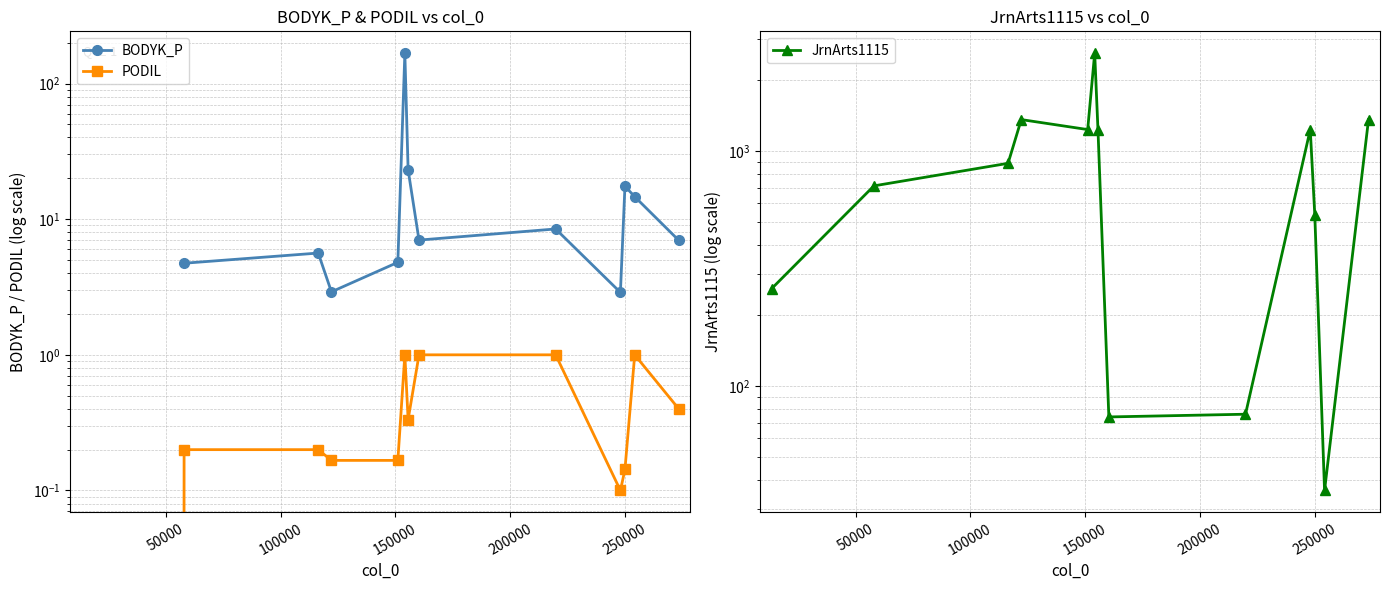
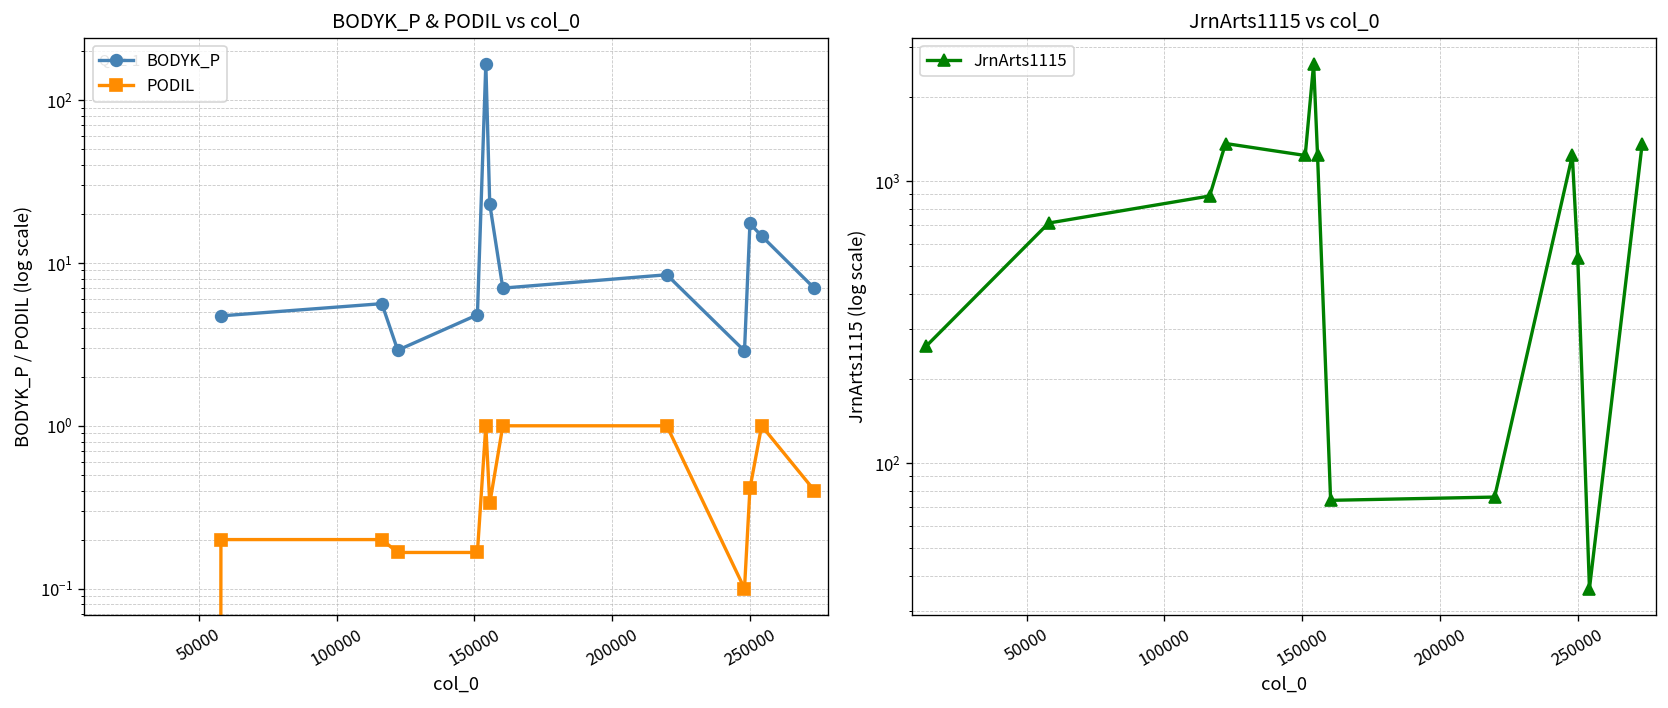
  {
    "BODYK_P & PODIL vs col_0": {
      "BODYK_P": {
        "250000": 17
      },
      "PODIL": {
-       "250000": 0.14
+       "250000": 0.41
      }
    },
    "JrnArts1115 vs col_0": {
      "250000": 540
    }
  }
